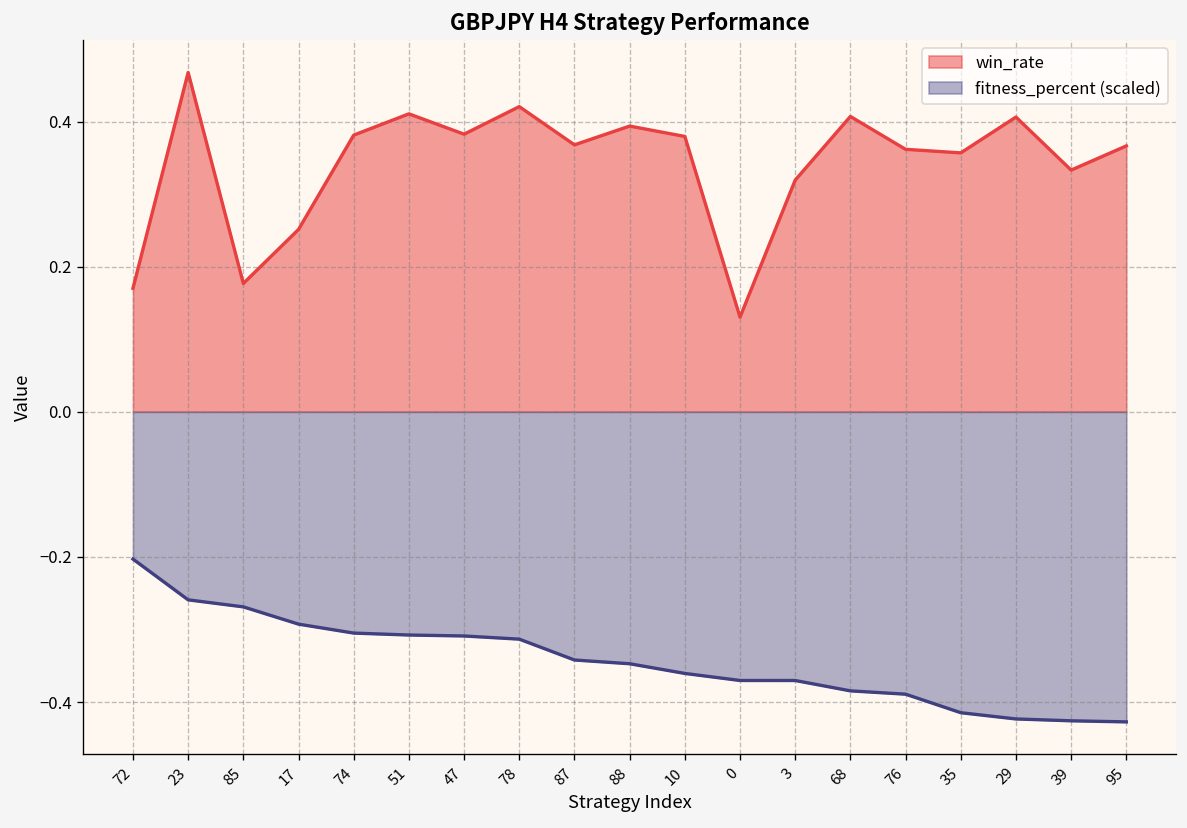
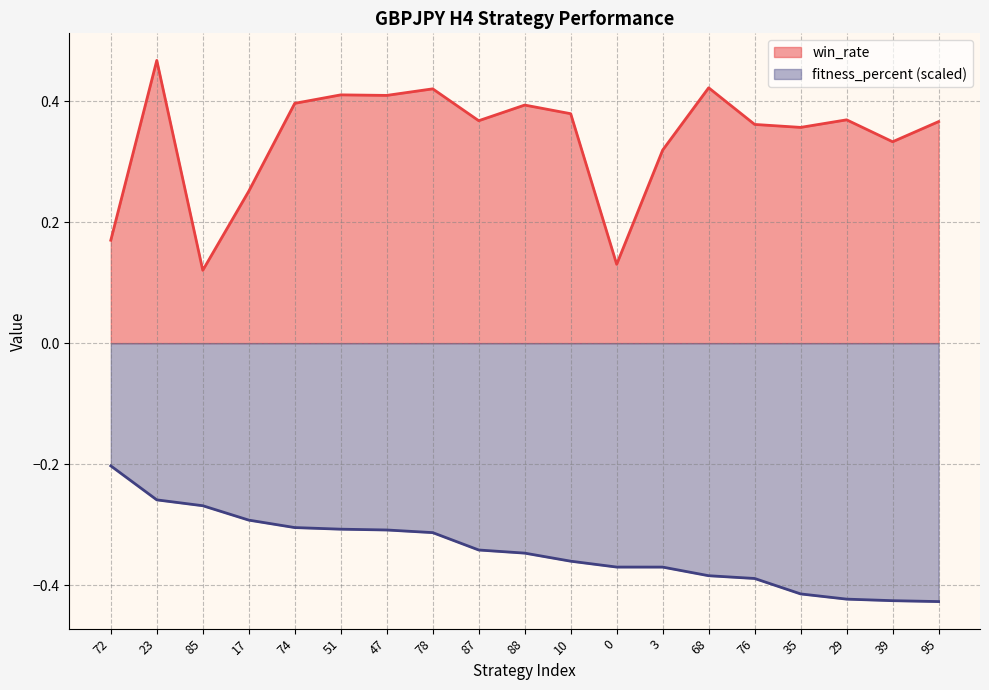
  {
    "win_rate": {
      "72": 0.17,
      "23": 0.47,
-     "85": 0.18,
+     "85": 0.12,
      "17": 0.25,
-     "74": 0.38,
+     "74": 0.40,
      "51": 0.41,
-     "47": 0.38,
+     "47": 0.41,
      "78": 0.42,
      "87": 0.37,
      "88": 0.39,
      "10": 0.38,
      "0": 0.13,
      "3": 0.32,
-     "68": 0.41,
+     "68": 0.42,
      "76": 0.36,
      "35": 0.36,
-     "29": 0.41,
+     "29": 0.37,
      "39": 0.33,
      "95": 0.37
    }
  }
